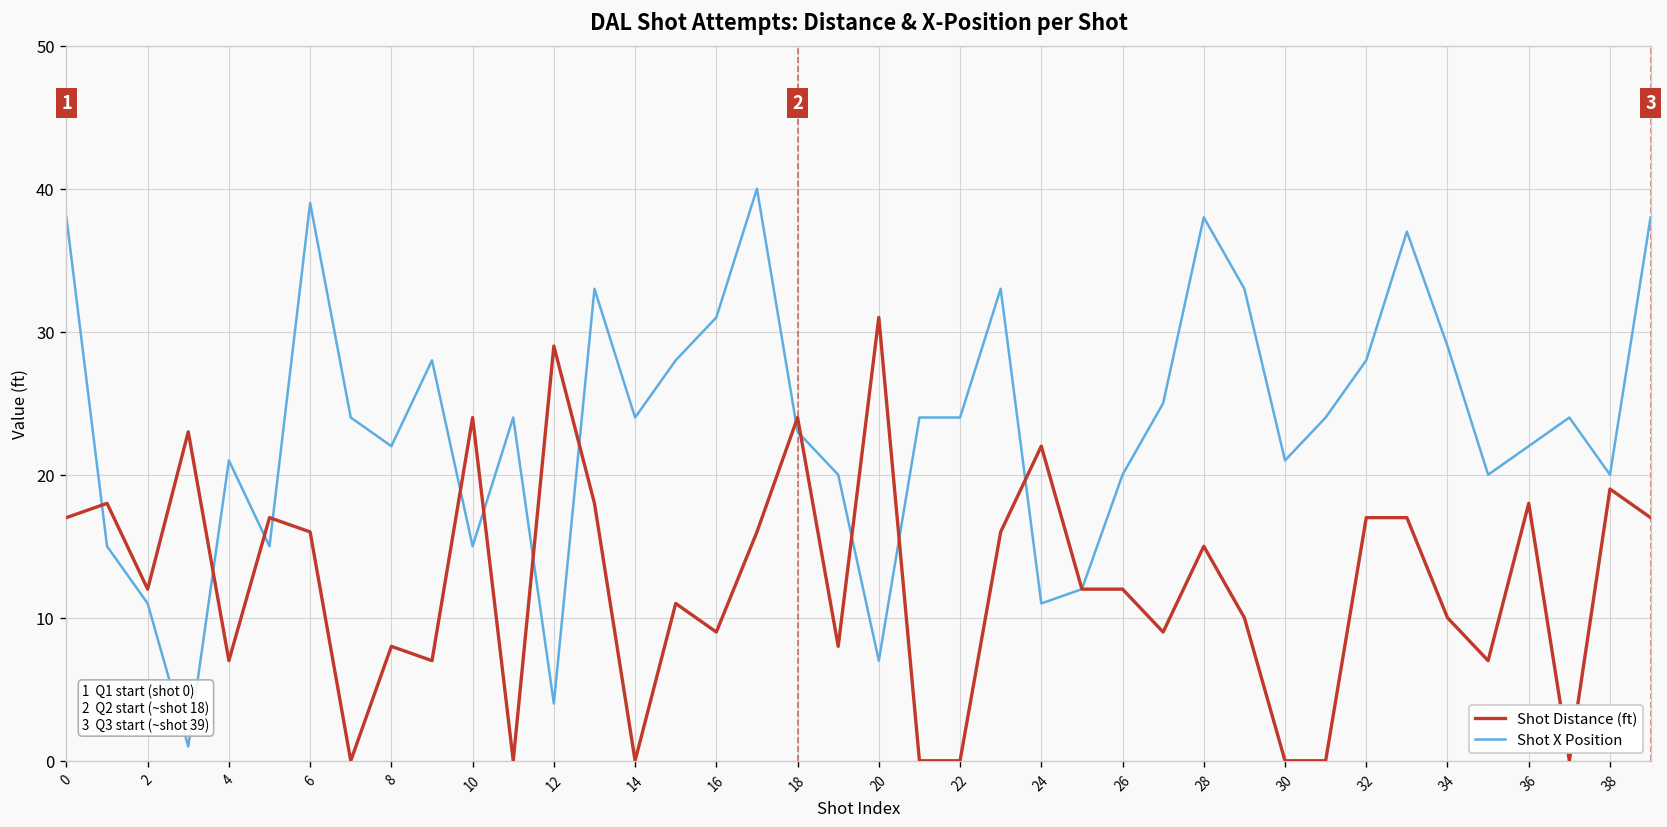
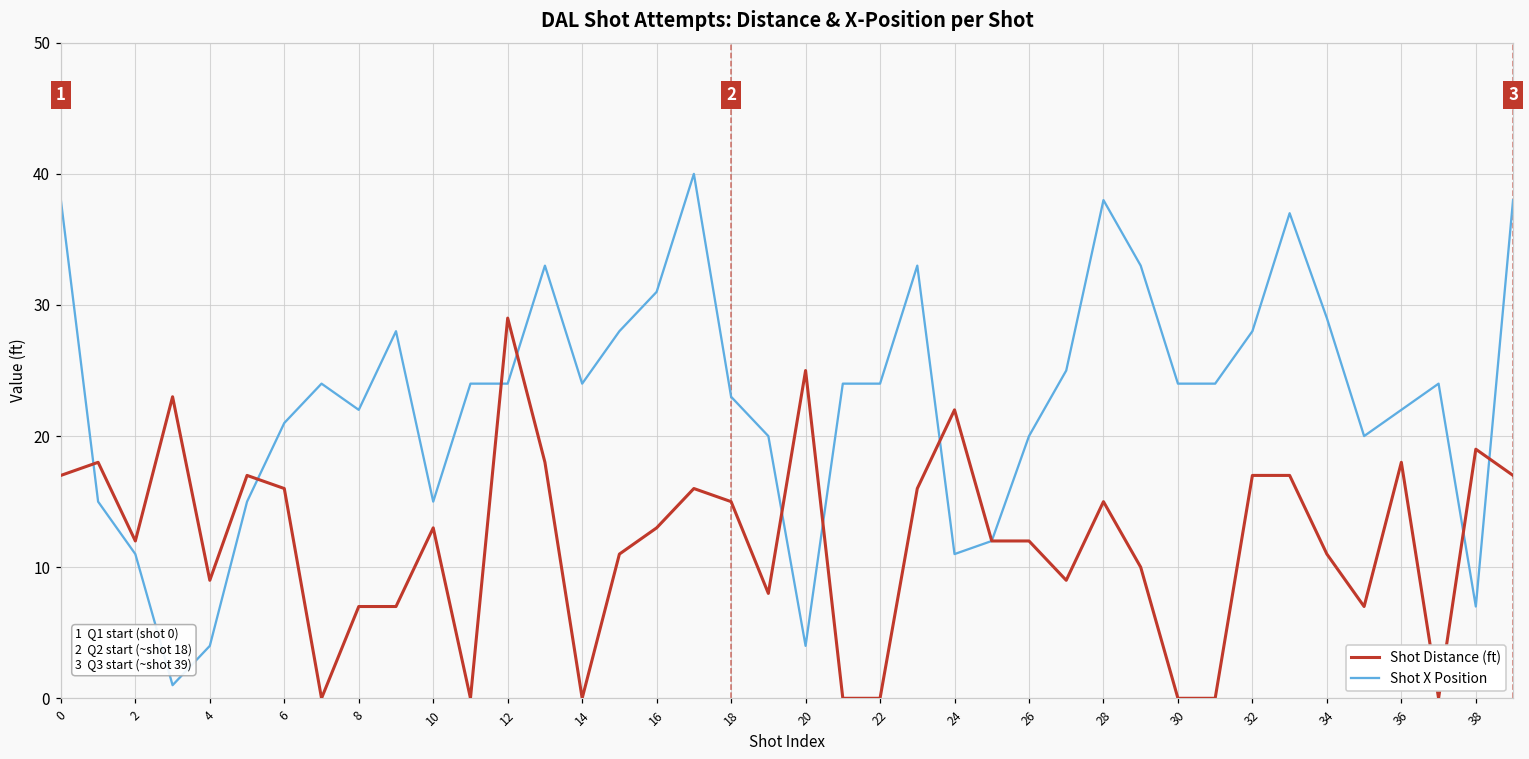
  {
    "Shot Distance (ft)": {
      "0": 17,
      "2": 12,
-     "4": 7,
+     "4": 9,
      "6": 16,
-     "8": 8,
-     "10": 24,
+     "8": 7,
+     "10": 13,
      "12": 29,
      "14": 0,
-     "16": 9,
-     "18": 24,
-     "20": 31,
+     "16": 13,
+     "18": 15,
+     "20": 25,
      "22": 0,
      "24": 22,
      "26": 12,
      "28": 15,
      "30": 0,
      "32": 17,
-     "34": 10,
+     "34": 11,
      "36": 18,
      "38": 19
    },
    "Shot X Position": {
      "0": 38,
      "2": 11,
-     "4": 21,
-     "6": 39,
+     "4": 4,
+     "6": 21,
      "8": 22,
      "10": 15,
-     "12": 4,
+     "12": 24,
      "14": 24,
      "16": 31,
      "18": 23,
-     "20": 7,
+     "20": 4,
      "22": 24,
      "24": 11,
      "26": 20,
      "28": 38,
-     "30": 21,
+     "30": 24,
      "32": 28,
      "34": 29,
      "36": 22,
-     "38": 20
+     "38": 7
    }
  }
